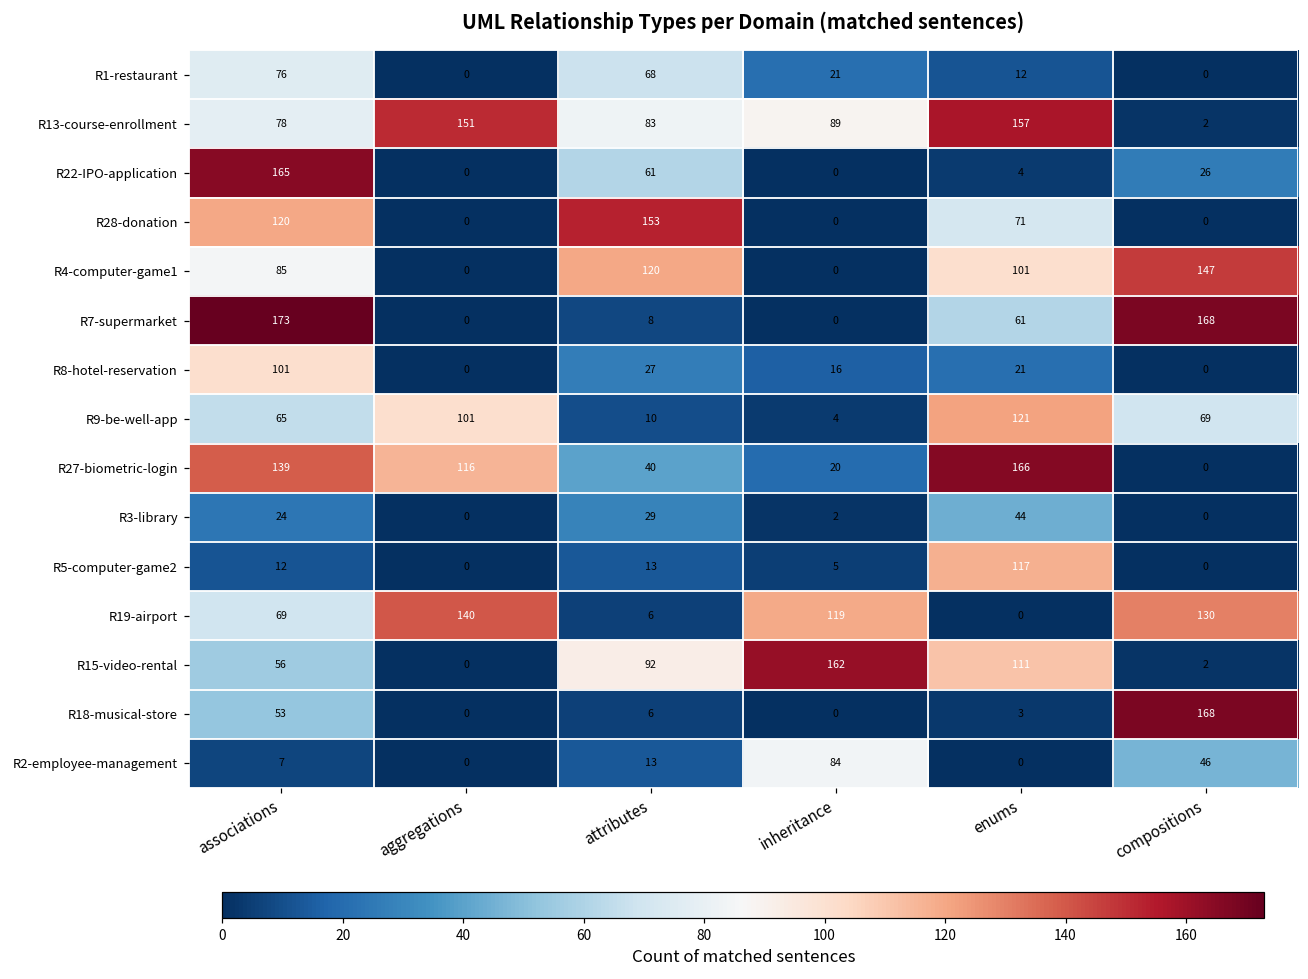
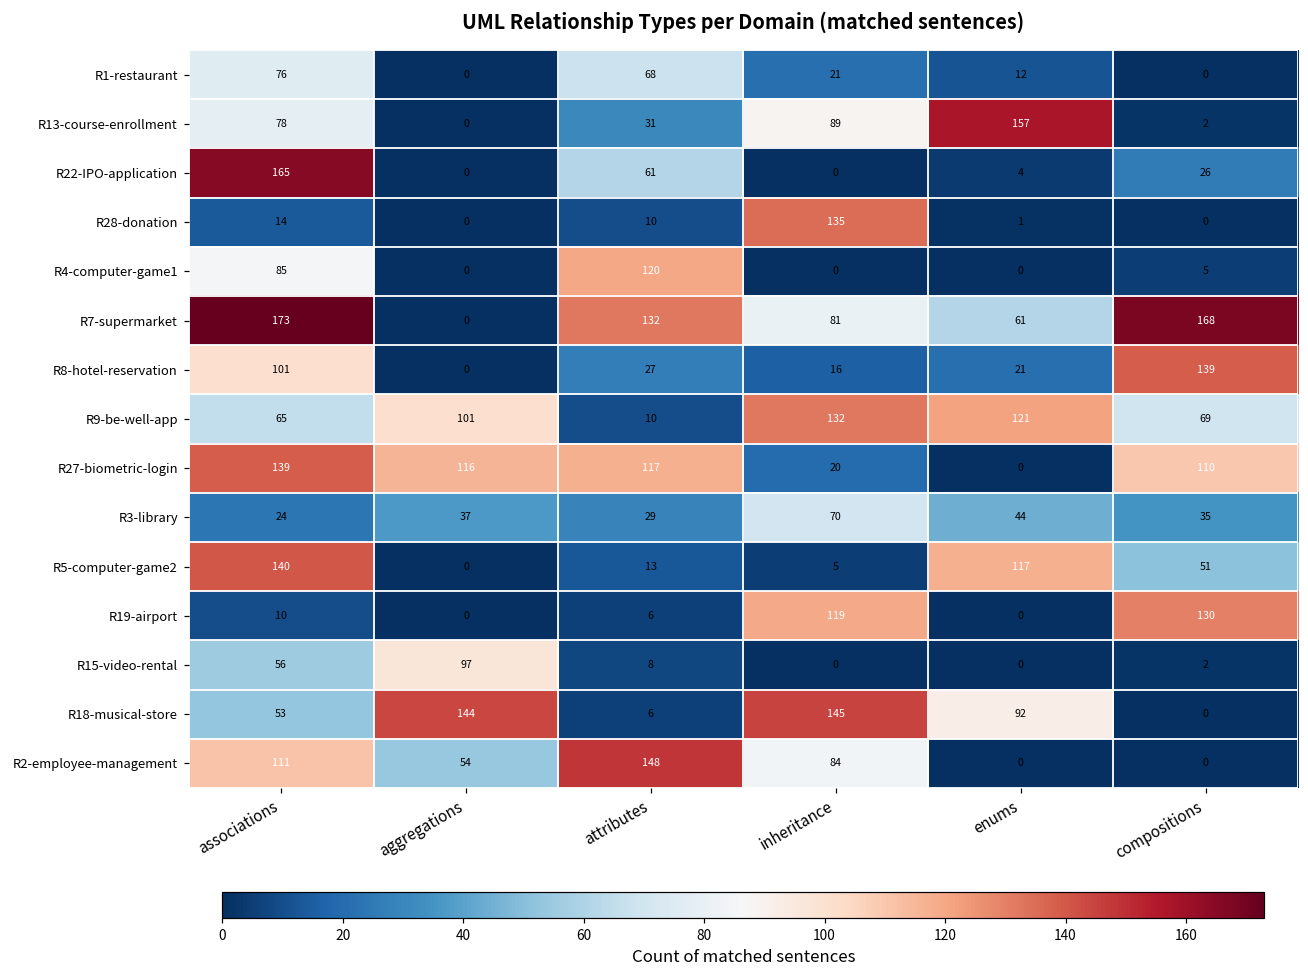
  {
    "R1-restaurant": {
      "associations": 76,
      "aggregations": 0,
      "attributes": 68,
      "inheritance": 21,
      "enums": 12,
      "compositions": 0
    },
    "R13-course-enrollment": {
      "associations": 78,
-     "aggregations": 151,
-     "attributes": 83,
+     "aggregations": 0,
+     "attributes": 31,
      "inheritance": 89,
      "enums": 157,
      "compositions": 2
    },
    "R22-IPO-application": {
      "associations": 165,
      "aggregations": 0,
      "attributes": 61,
      "inheritance": 0,
      "enums": 4,
      "compositions": 26
    },
    "R28-donation": {
-     "associations": 120,
+     "associations": 14,
      "aggregations": 0,
-     "attributes": 153,
-     "inheritance": 0,
-     "enums": 71,
+     "attributes": 10,
+     "inheritance": 135,
+     "enums": 1,
      "compositions": 0
    },
    "R4-computer-game1": {
      "associations": 85,
      "aggregations": 0,
      "attributes": 120,
      "inheritance": 0,
-     "enums": 101,
-     "compositions": 147
+     "enums": 0,
+     "compositions": 5
    },
    "R7-supermarket": {
      "associations": 173,
      "aggregations": 0,
-     "attributes": 8,
-     "inheritance": 0,
+     "attributes": 132,
+     "inheritance": 81,
      "enums": 61,
      "compositions": 168
    },
    "R8-hotel-reservation": {
      "associations": 101,
      "aggregations": 0,
      "attributes": 27,
      "inheritance": 16,
      "enums": 21,
-     "compositions": 0
+     "compositions": 139
    },
    "R9-be-well-app": {
      "associations": 65,
      "aggregations": 101,
      "attributes": 10,
-     "inheritance": 4,
+     "inheritance": 132,
      "enums": 121,
      "compositions": 69
    },
    "R27-biometric-login": {
      "associations": 139,
      "aggregations": 116,
-     "attributes": 40,
+     "attributes": 117,
      "inheritance": 20,
-     "enums": 166,
-     "compositions": 0
+     "enums": 0,
+     "compositions": 110
    },
    "R3-library": {
      "associations": 24,
-     "aggregations": 0,
+     "aggregations": 37,
      "attributes": 29,
-     "inheritance": 2,
+     "inheritance": 70,
      "enums": 44,
-     "compositions": 0
+     "compositions": 35
    },
    "R5-computer-game2": {
-     "associations": 12,
+     "associations": 140,
      "aggregations": 0,
      "attributes": 13,
      "inheritance": 5,
      "enums": 117,
-     "compositions": 0
+     "compositions": 51
    },
    "R19-airport": {
-     "associations": 69,
-     "aggregations": 140,
+     "associations": 10,
+     "aggregations": 0,
      "attributes": 6,
      "inheritance": 119,
      "enums": 0,
      "compositions": 130
    },
    "R15-video-rental": {
      "associations": 56,
-     "aggregations": 0,
-     "attributes": 92,
-     "inheritance": 162,
-     "enums": 111,
+     "aggregations": 97,
+     "attributes": 8,
+     "inheritance": 0,
+     "enums": 0,
      "compositions": 2
    },
    "R18-musical-store": {
      "associations": 53,
-     "aggregations": 0,
+     "aggregations": 144,
      "attributes": 6,
-     "inheritance": 0,
-     "enums": 3,
-     "compositions": 168
+     "inheritance": 145,
+     "enums": 92,
+     "compositions": 0
    },
    "R2-employee-management": {
-     "associations": 7,
-     "aggregations": 0,
-     "attributes": 13,
+     "associations": 111,
+     "aggregations": 54,
+     "attributes": 148,
      "inheritance": 84,
      "enums": 0,
-     "compositions": 46
+     "compositions": 0
    }
  }
